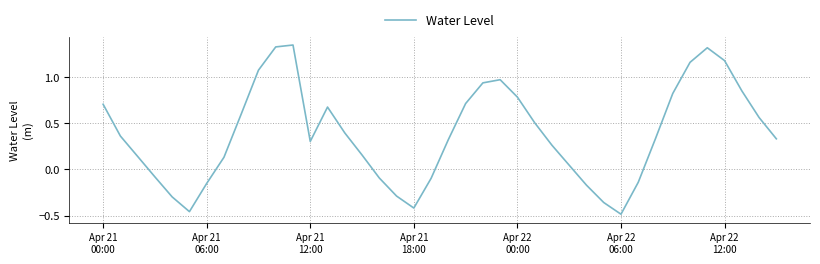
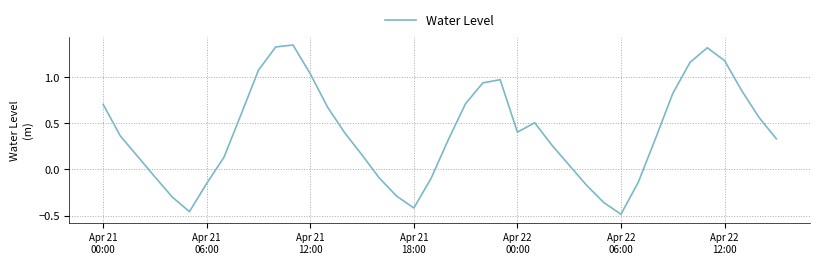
  {
    "Apr 21 00:00": 0.7,
    "Apr 21 06:00": -0.2,
-   "Apr 21 12:00": 0.3,
+   "Apr 21 12:00": 1.0,
    "Apr 21 18:00": -0.4,
-   "Apr 22 00:00": 0.8,
+   "Apr 22 00:00": 0.4,
    "Apr 22 06:00": -0.5,
    "Apr 22 12:00": 1.2
  }
